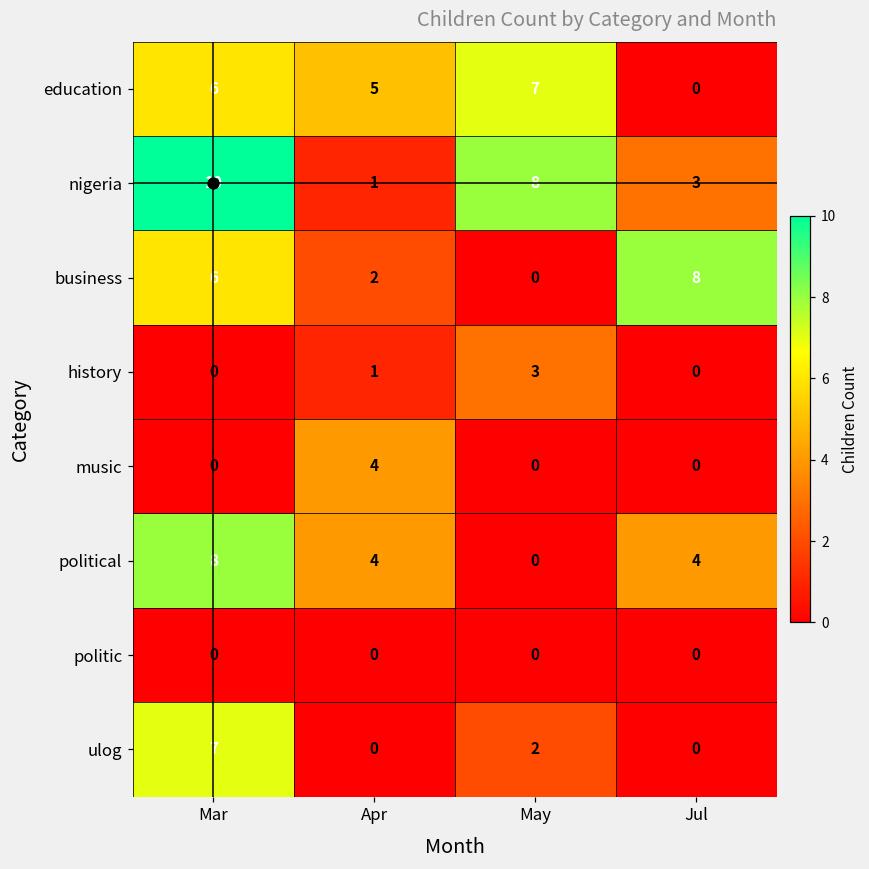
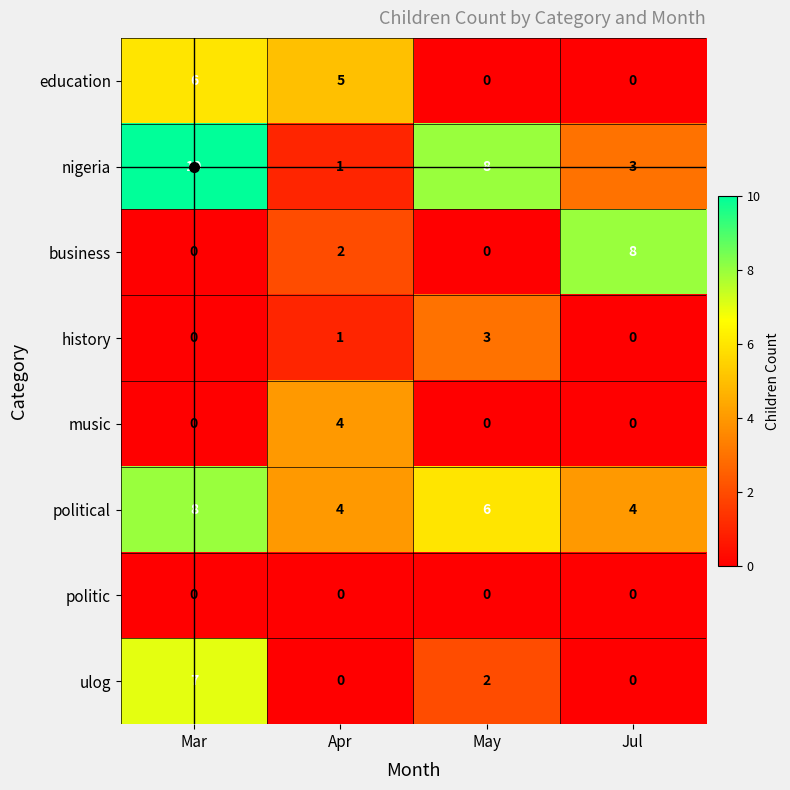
  {
    "education": {
      "Mar": 6,
      "Apr": 5,
-     "May": 7,
+     "May": 0,
      "Jul": 0
    },
    "nigeria": {
      "Apr": 1,
      "May": 8,
      "Jul": 3
    },
    "business": {
-     "Mar": 6,
+     "Mar": 0,
      "Apr": 2,
      "May": 0,
      "Jul": 8
    },
    "history": {
      "Mar": 0,
      "Apr": 1,
      "May": 3,
      "Jul": 0
    },
    "music": {
      "Mar": 0,
      "Apr": 4,
      "May": 0,
      "Jul": 0
    },
    "political": {
      "Mar": 8,
      "Apr": 4,
-     "May": 0,
+     "May": 6,
      "Jul": 4
    },
    "politic": {
      "Mar": 0,
      "Apr": 0,
      "May": 0,
      "Jul": 0
    },
    "ulog": {
      "Mar": 7,
      "Apr": 0,
      "May": 2,
      "Jul": 0
    }
  }
